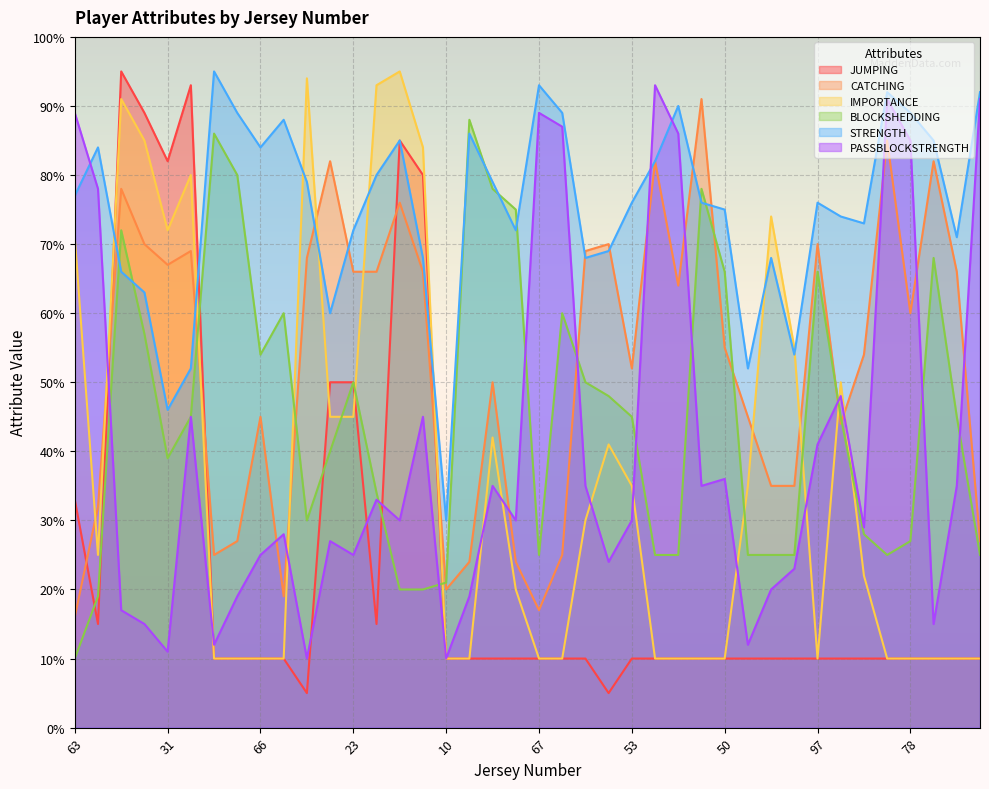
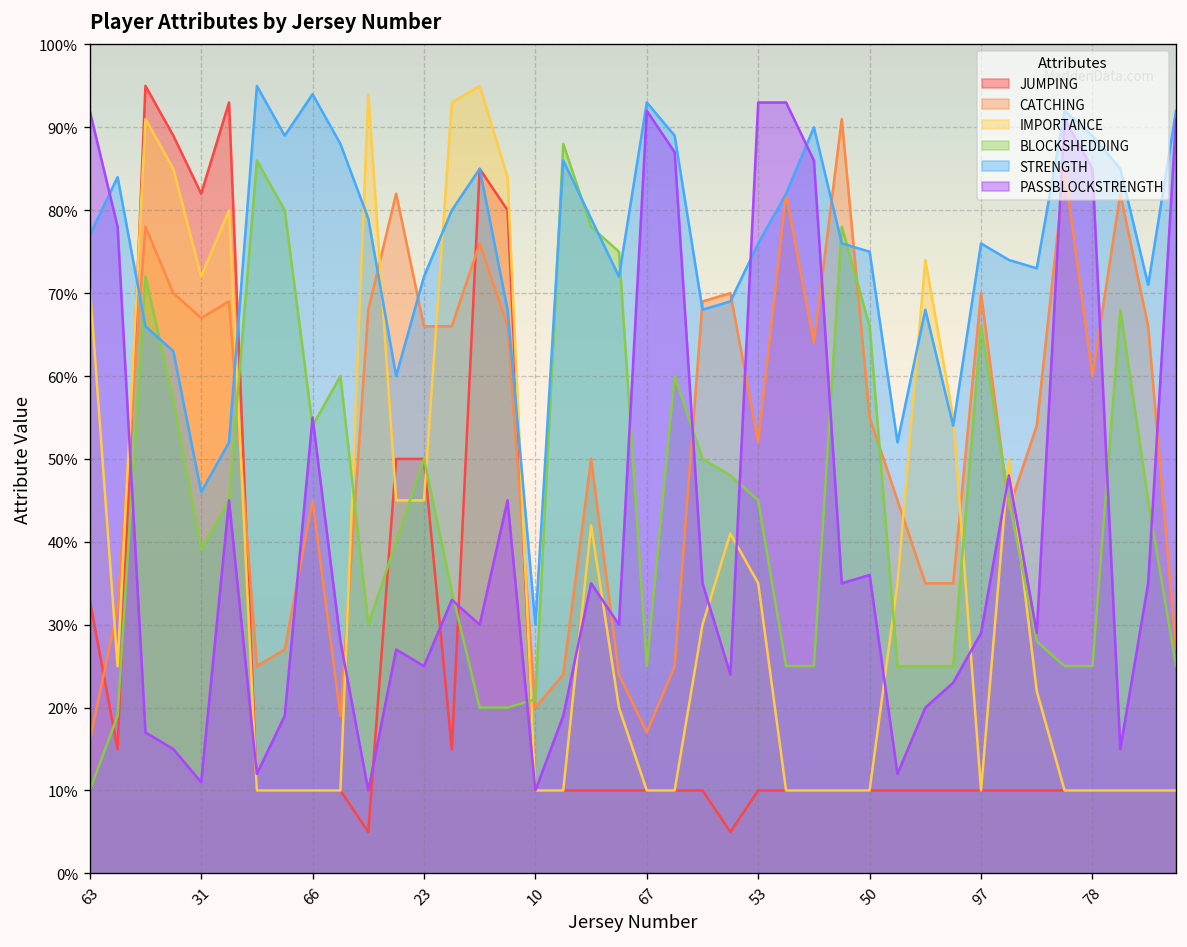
  {
    "BLOCKSHEDDING": {
      "63": "10%",
      "66": "54%",
      "67": "25%",
      "53": "45%",
      "50": "66%",
      "97": "66%",
-     "78": "27%"
+     "78": "25%"
    },
    "STRENGTH": {
      "63": "77%",
-     "66": "84%",
+     "66": "94%",
      "67": "93%",
      "53": "76%",
      "50": "75%",
      "97": "76%"
    },
    "PASSBLOCKSTRENGTH": {
-     "63": "89%",
-     "66": "25%",
-     "67": "89%",
-     "53": "30%",
+     "63": "92%",
+     "66": "55%",
+     "67": "92%",
+     "53": "93%",
      "50": "36%",
-     "97": "41%"
+     "97": "29%"
    }
  }
